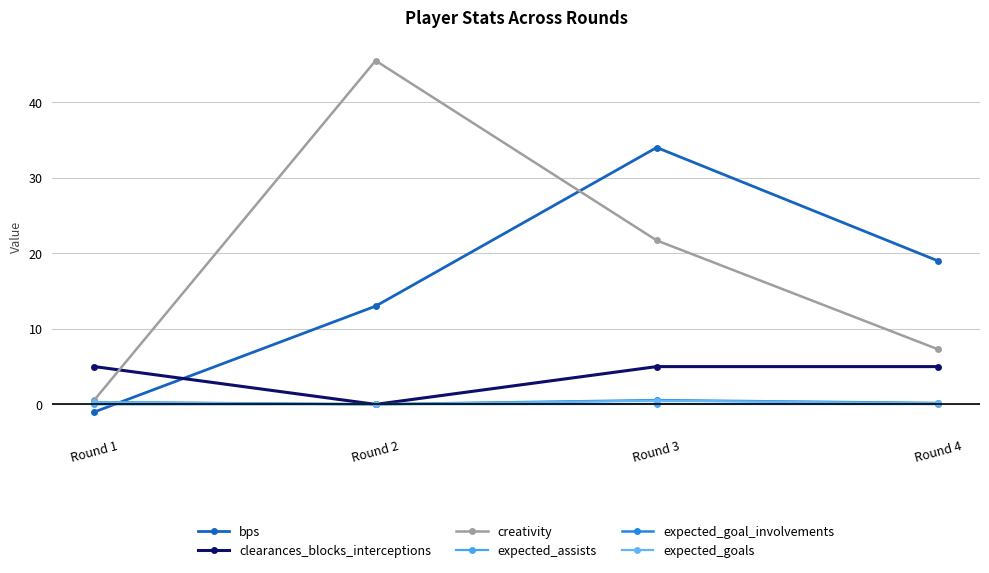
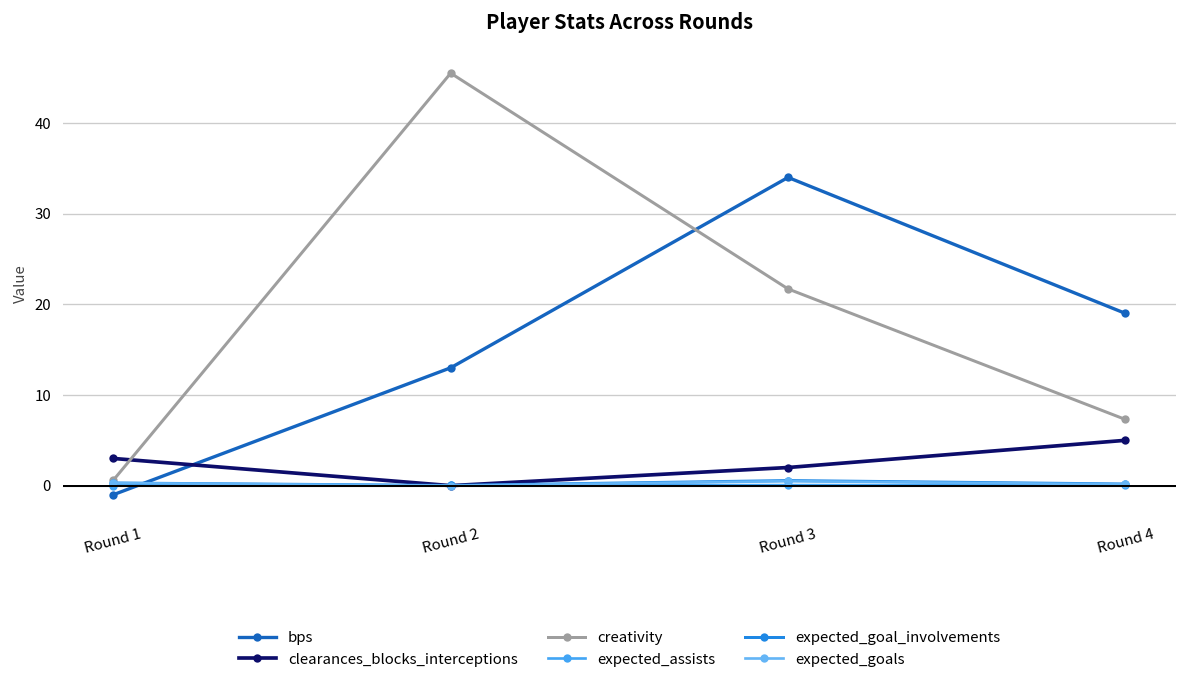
  {
    "clearances_blocks_interceptions": {
-     "Round 1": 5,
-     "Round 3": 5,
+     "Round 1": 3,
+     "Round 3": 2,
      "Round 4": 5
    },
    "creativity": {
      "Round 2": 46,
      "Round 3": 22,
      "Round 4": 7
    }
  }
